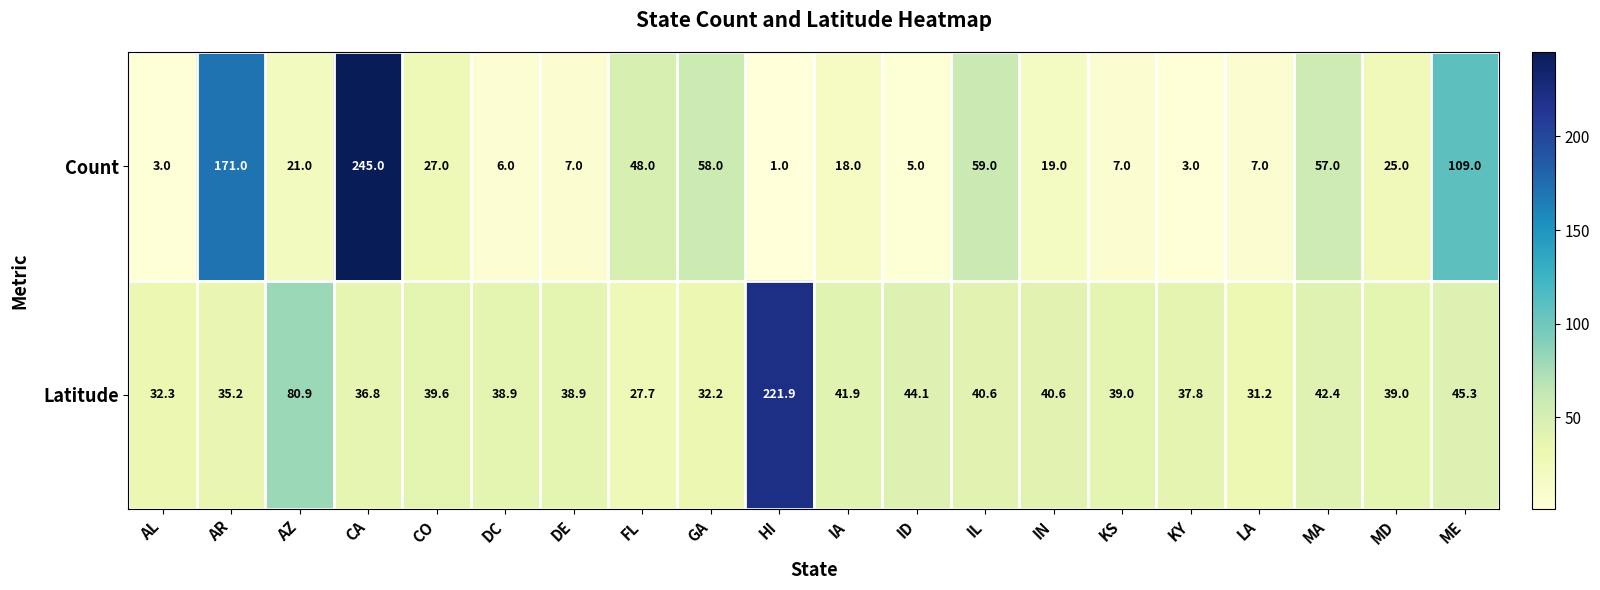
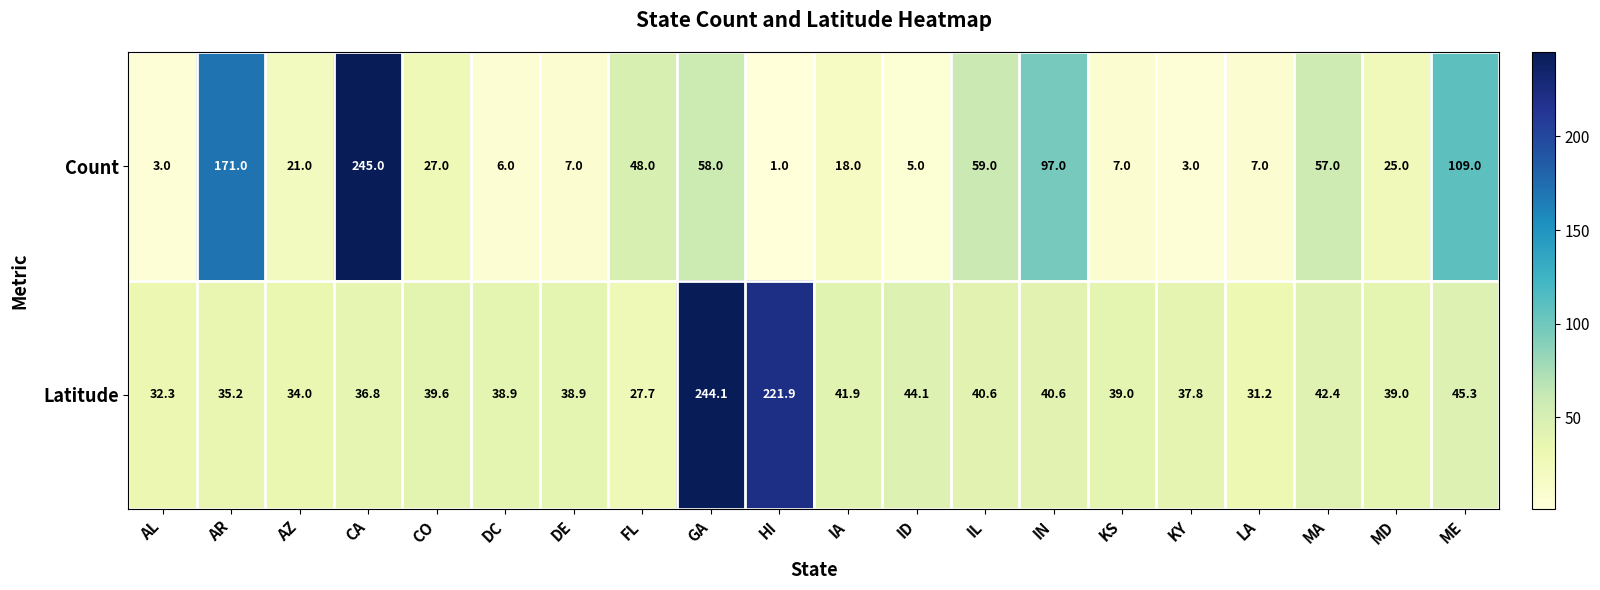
  {
    "Count": {
      "AL": 3.0,
      "AR": 171.0,
      "AZ": 21.0,
      "CA": 245.0,
      "CO": 27.0,
      "DC": 6.0,
      "DE": 7.0,
      "FL": 48.0,
      "GA": 58.0,
      "HI": 1.0,
      "IA": 18.0,
      "ID": 5.0,
      "IL": 59.0,
-     "IN": 19.0,
+     "IN": 97.0,
      "KS": 7.0,
      "KY": 3.0,
      "LA": 7.0,
      "MA": 57.0,
      "MD": 25.0,
      "ME": 109.0
    },
    "Latitude": {
      "AL": 32.3,
      "AR": 35.2,
-     "AZ": 80.9,
+     "AZ": 34.0,
      "CA": 36.8,
      "CO": 39.6,
      "DC": 38.9,
      "DE": 38.9,
      "FL": 27.7,
-     "GA": 32.2,
+     "GA": 244.1,
      "HI": 221.9,
      "IA": 41.9,
      "ID": 44.1,
      "IL": 40.6,
      "IN": 40.6,
      "KS": 39.0,
      "KY": 37.8,
      "LA": 31.2,
      "MA": 42.4,
      "MD": 39.0,
      "ME": 45.3
    }
  }
